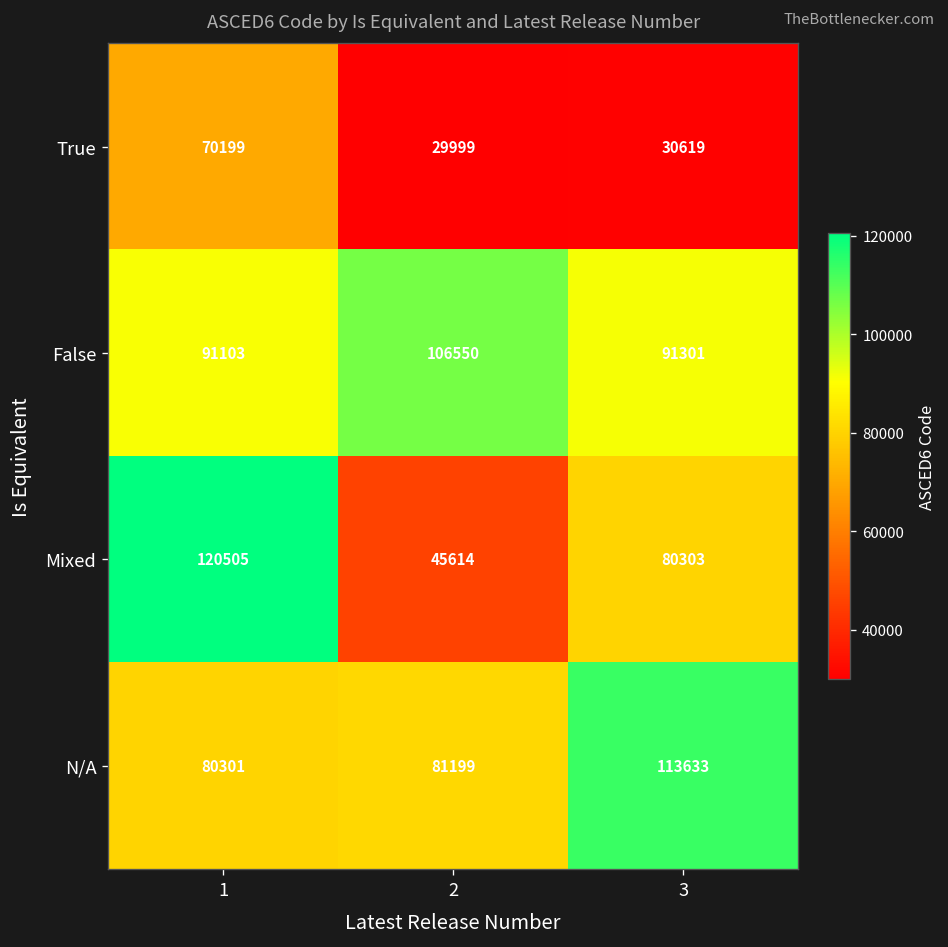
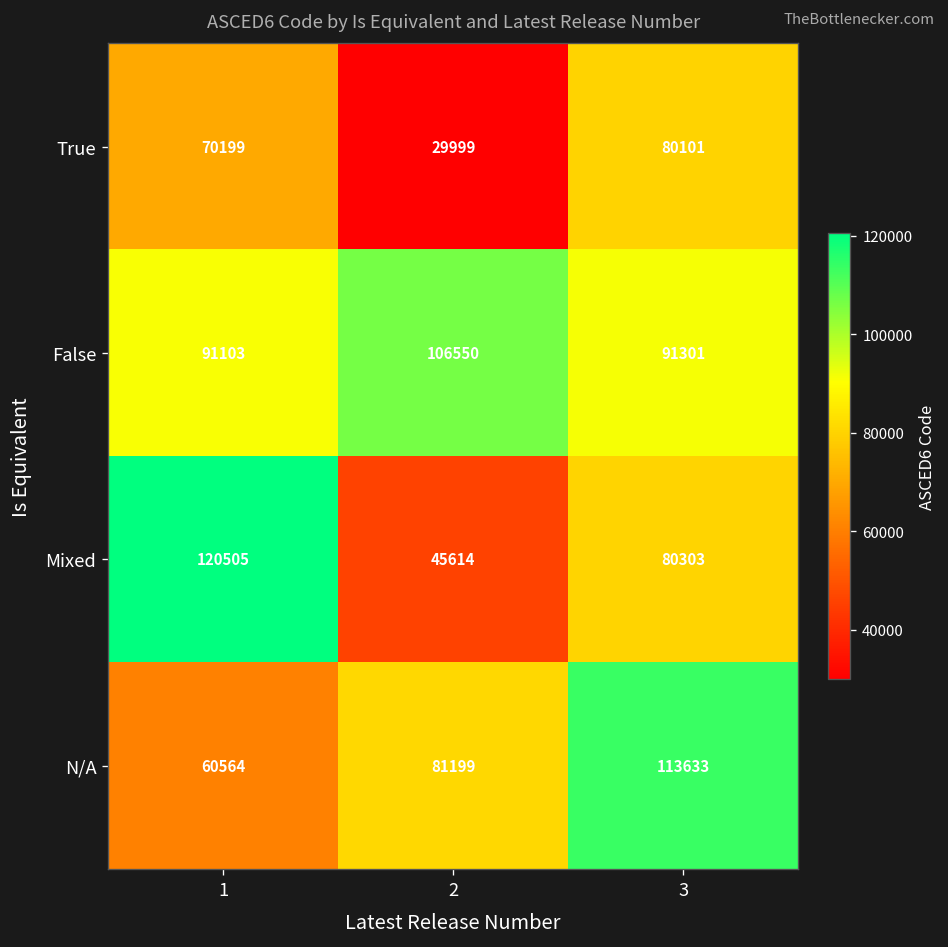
  {
    "True": {
      "1": 70199,
      "2": 29999,
-     "3": 30619
+     "3": 80101
    },
    "False": {
      "1": 91103,
      "2": 106550,
      "3": 91301
    },
    "Mixed": {
      "1": 120505,
      "2": 45614,
      "3": 80303
    },
    "N/A": {
-     "1": 80301,
+     "1": 60564,
      "2": 81199,
      "3": 113633
    }
  }
